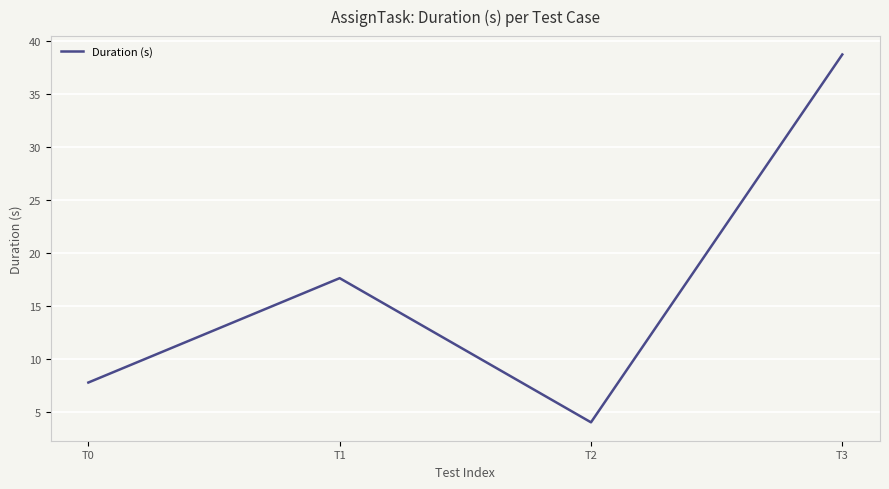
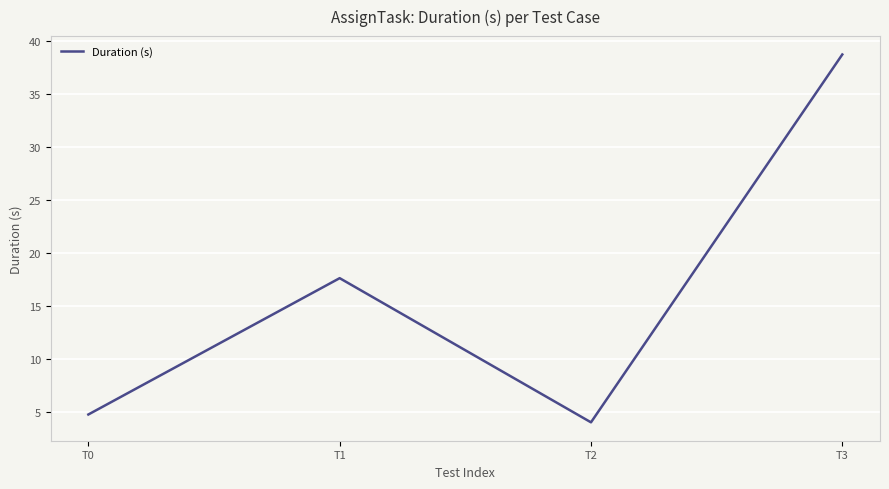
  {
-   "T0": 7.7,
+   "T0": 4.7,
    "T1": 17.6,
    "T2": 4.0,
    "T3": 38.7
  }
